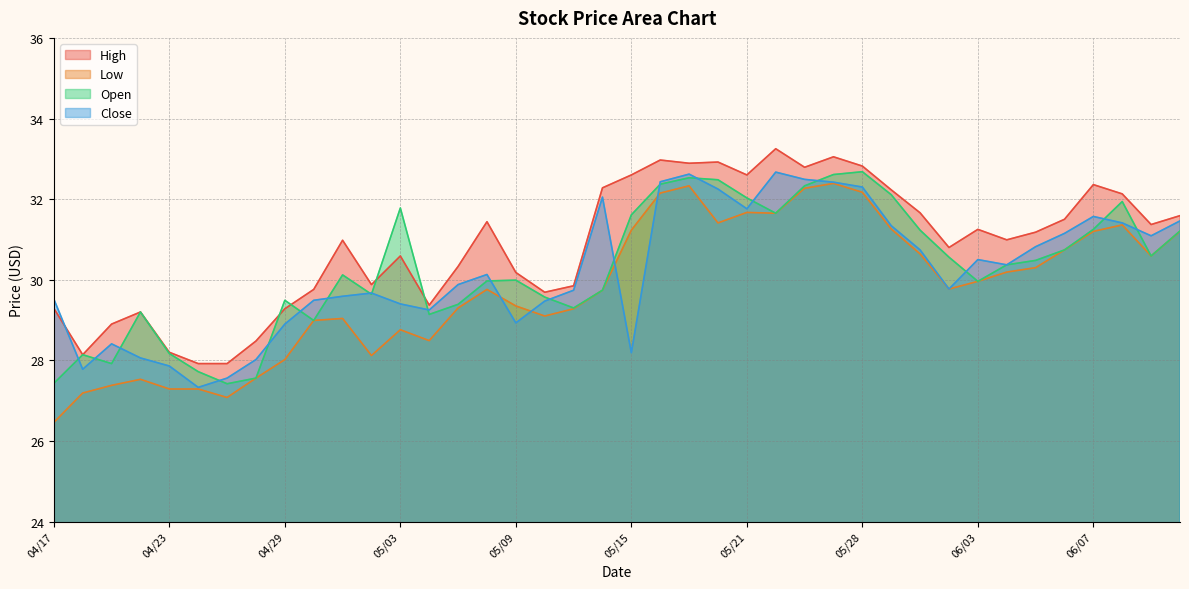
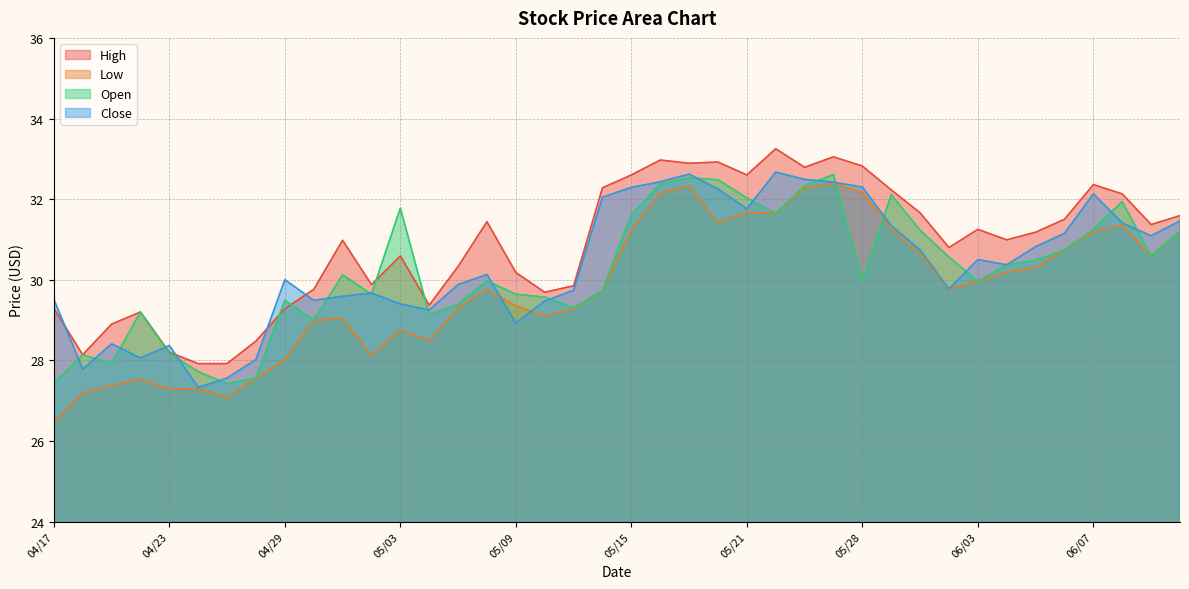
  {
    "Open": {
      "04/17": 27.4,
      "04/29": 29.5,
      "05/03": 31.8,
-     "05/09": 30.0,
+     "05/09": 29.6,
      "05/15": 31.6,
      "05/21": 32.0,
-     "05/28": 32.7
+     "05/28": 30.0
    },
    "Close": {
      "04/17": 29.5,
-     "04/23": 27.9,
-     "04/29": 28.9,
+     "04/23": 28.4,
+     "04/29": 30.0,
      "05/03": 29.4,
      "05/09": 28.9,
-     "05/15": 28.2,
+     "05/15": 32.3,
      "05/21": 31.8,
      "05/28": 32.3,
      "06/03": 30.5,
-     "06/07": 31.6
+     "06/07": 32.1
    }
  }
